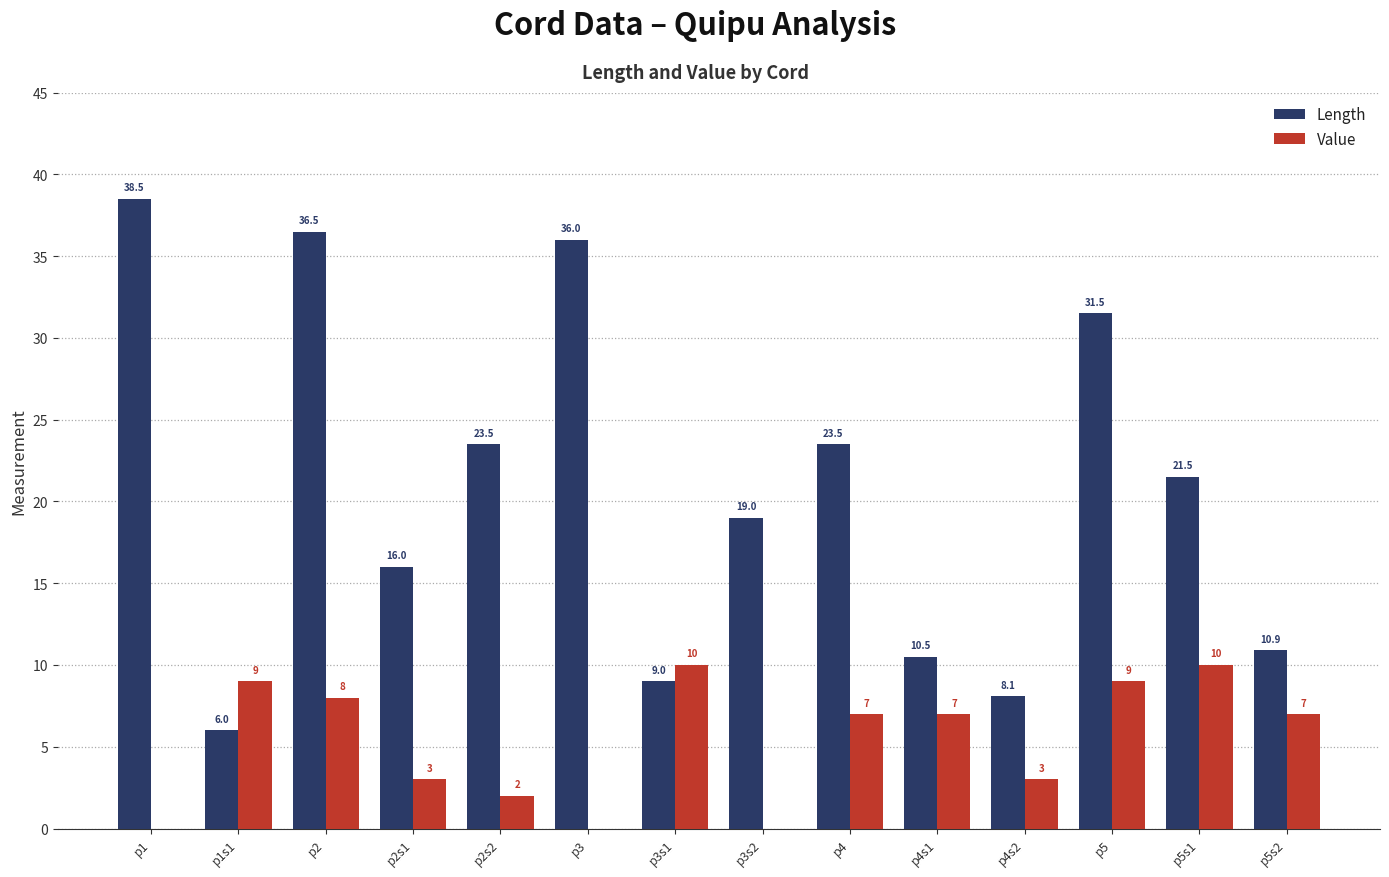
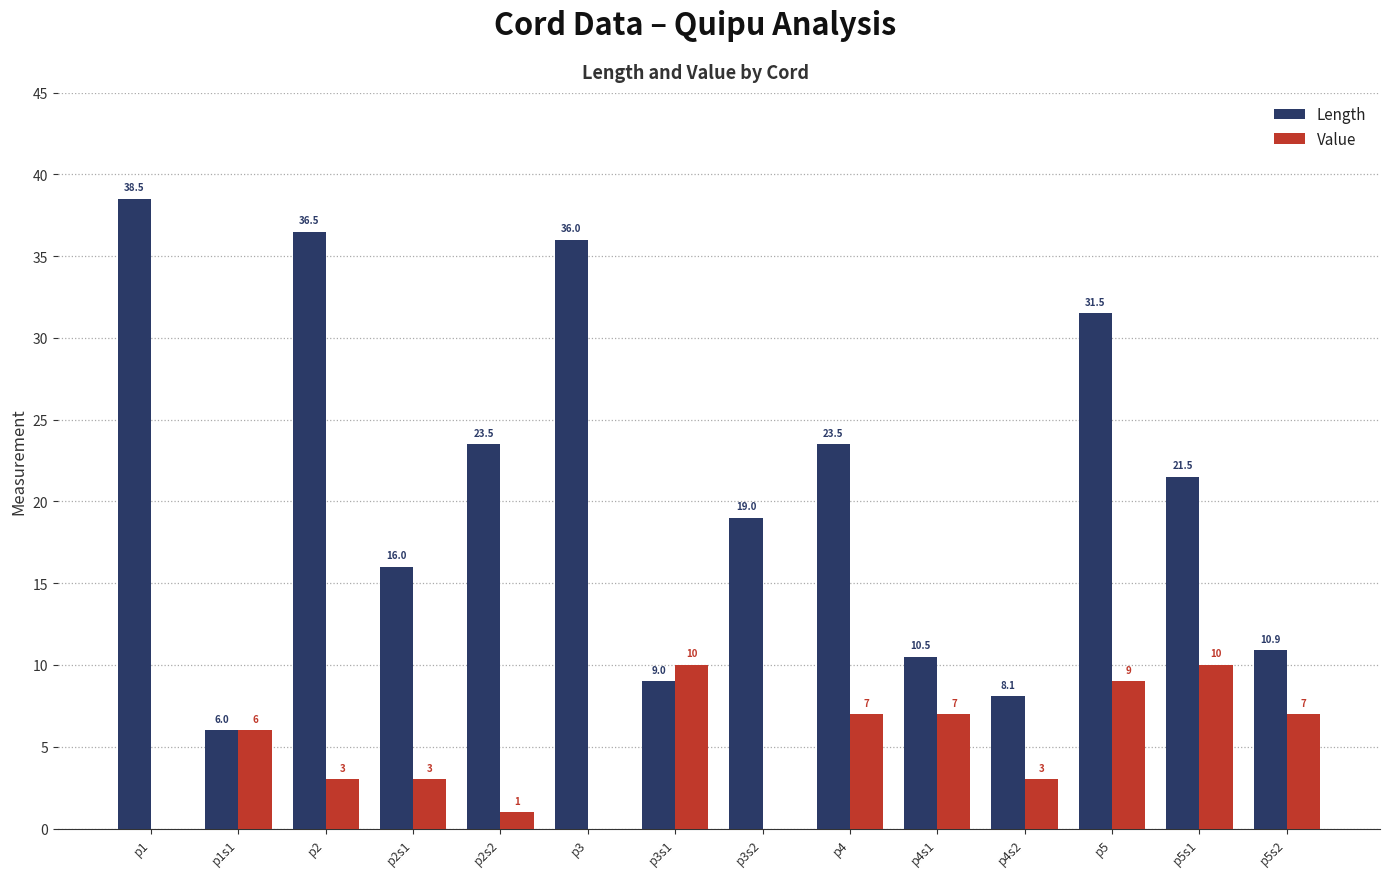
  {
    "Length": {
      "p1": 38.5,
      "p1s1": 6.0,
      "p2": 36.5,
      "p2s1": 16.0,
      "p2s2": 23.5,
      "p3": 36.0,
      "p3s1": 9.0,
      "p3s2": 19.0,
      "p4": 23.5,
      "p4s1": 10.5,
      "p4s2": 8.1,
      "p5": 31.5,
      "p5s1": 21.5,
      "p5s2": 10.9
    },
    "Value": {
-     "p1s1": 9,
-     "p2": 8,
+     "p1s1": 6,
+     "p2": 3,
      "p2s1": 3,
-     "p2s2": 2,
+     "p2s2": 1,
      "p3s1": 10,
      "p4": 7,
      "p4s1": 7,
      "p4s2": 3,
      "p5": 9,
      "p5s1": 10,
      "p5s2": 7
    }
  }
